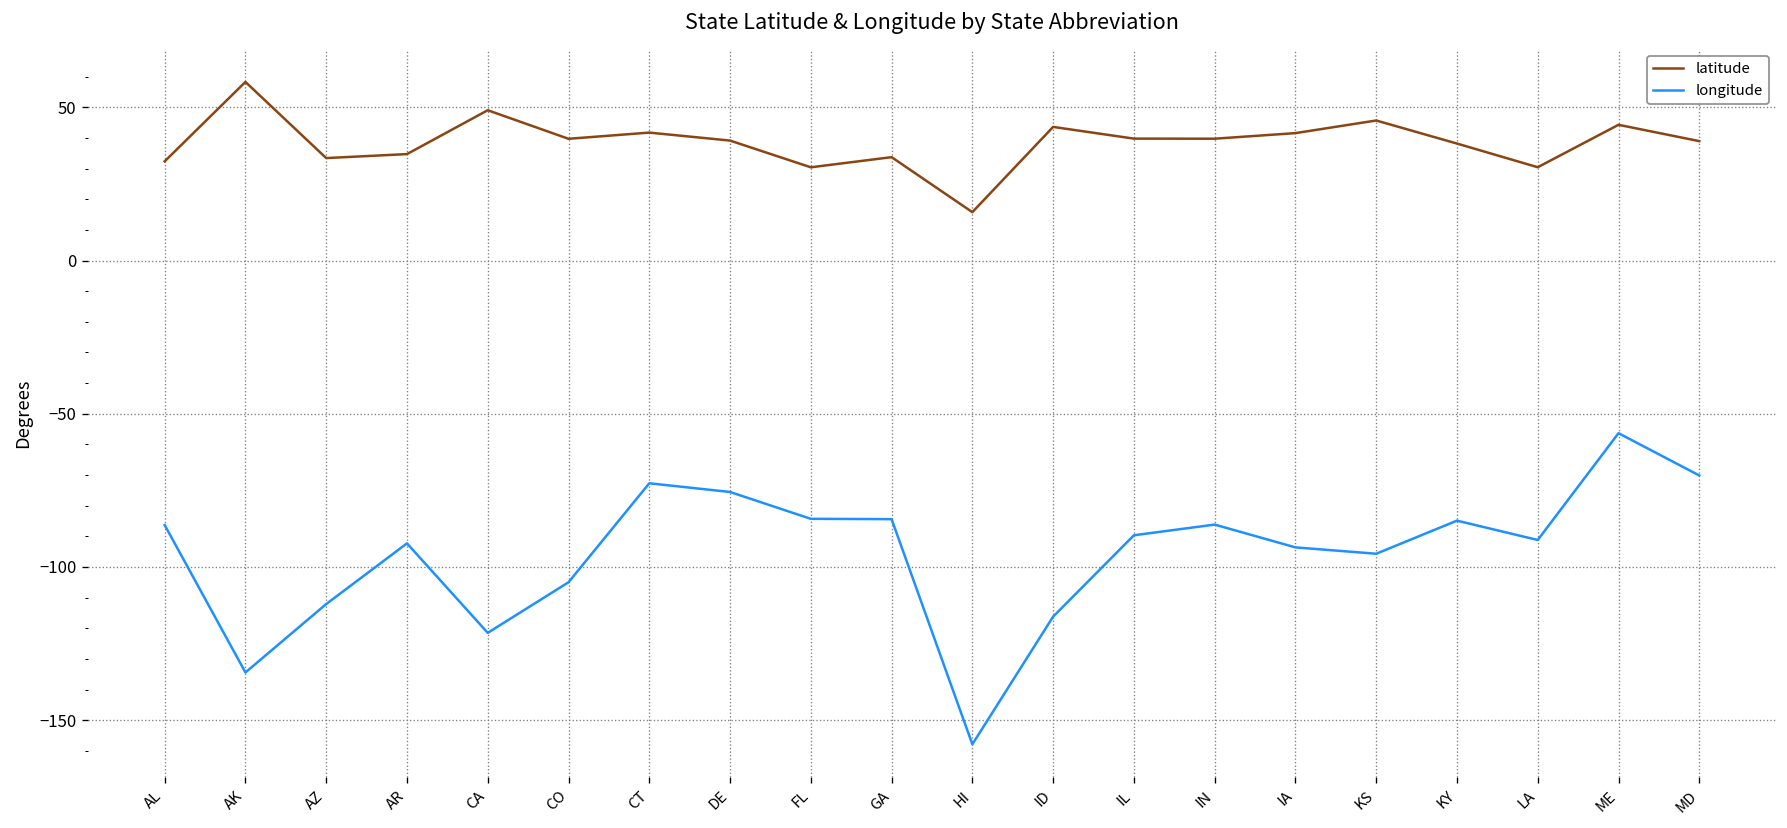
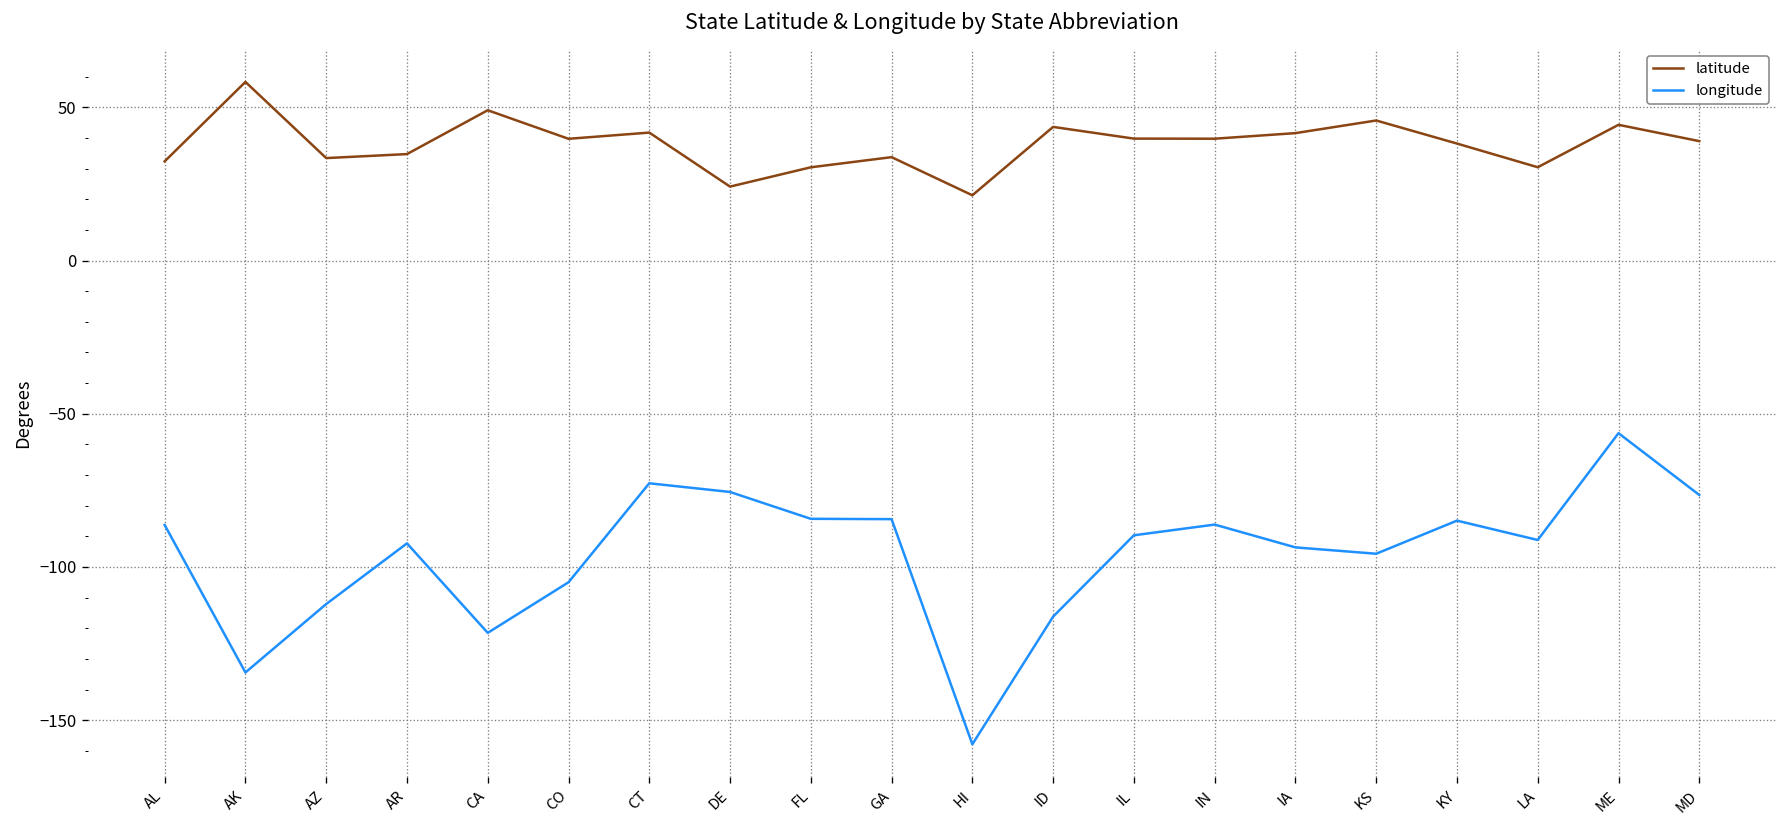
  {
    "latitude": {
      "AL": 32,
      "AK": 58,
      "AZ": 33,
      "AR": 35,
      "CA": 49,
      "CO": 40,
      "CT": 42,
-     "DE": 39,
+     "DE": 24,
      "FL": 30,
      "GA": 34,
-     "HI": 16,
+     "HI": 21,
      "ID": 44,
      "IL": 40,
      "IN": 40,
      "IA": 42,
      "KS": 46,
      "KY": 38,
      "LA": 30,
      "ME": 44,
      "MD": 39
    },
    "longitude": {
      "AL": -86,
      "AK": -134,
      "AZ": -112,
      "AR": -92,
      "CA": -121,
      "CO": -105,
      "CT": -73,
      "DE": -76,
      "FL": -84,
      "GA": -84,
      "HI": -158,
      "ID": -116,
      "IL": -90,
      "IN": -86,
      "IA": -94,
      "KS": -96,
      "KY": -85,
      "LA": -91,
      "ME": -56,
-     "MD": -70
+     "MD": -76
    }
  }
